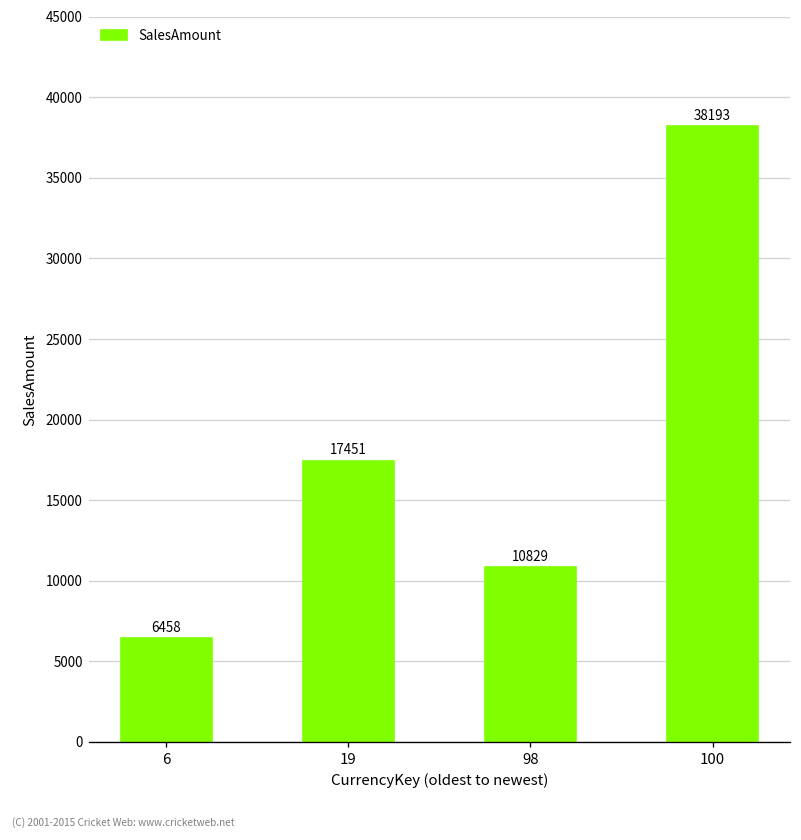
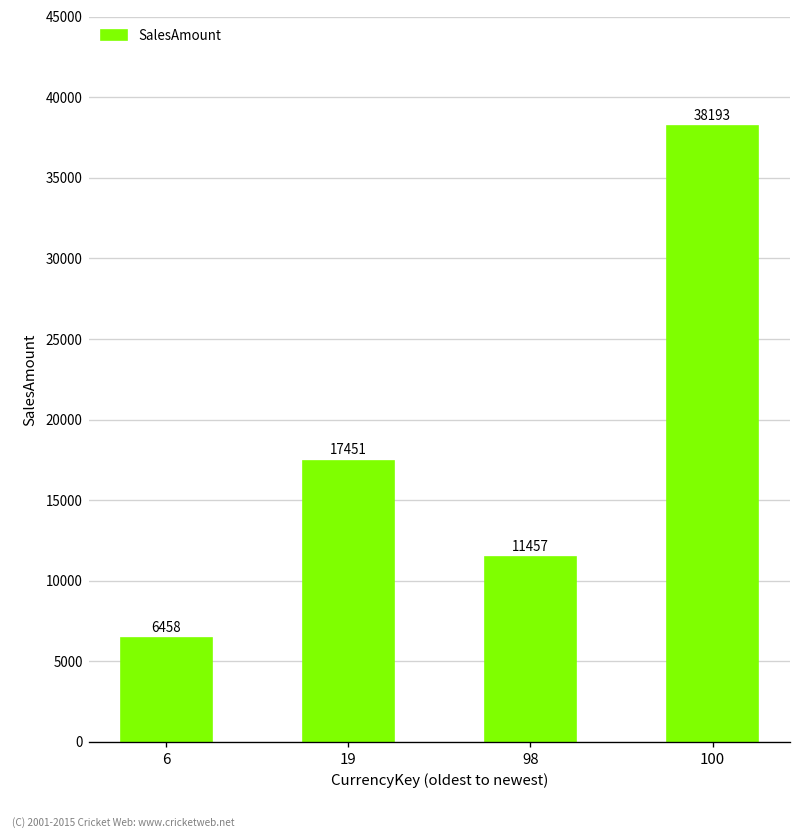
  {
    "6": 6458,
    "19": 17451,
-   "98": 10829,
+   "98": 11457,
    "100": 38193
  }
